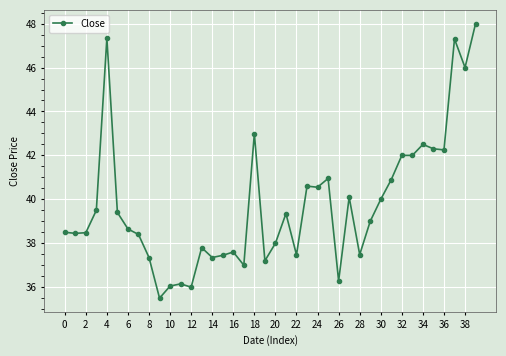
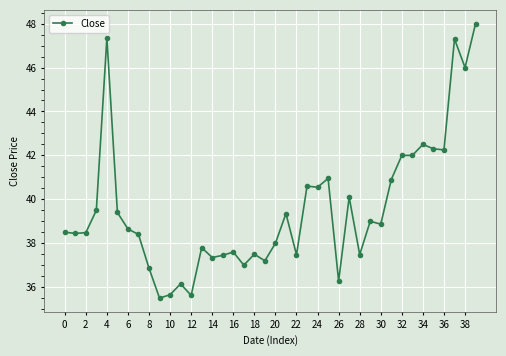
  {
    "0": 38.5,
    "2": 38.5,
    "4": 47.3,
    "6": 38.7,
-   "8": 37.4,
-   "10": 36.1,
-   "12": 36.0,
+   "8": 36.9,
+   "10": 35.7,
+   "12": 35.6,
    "14": 37.4,
    "16": 37.6,
-   "18": 43.0,
+   "18": 37.5,
    "20": 38.0,
    "22": 37.5,
    "24": 40.6,
    "26": 36.3,
    "28": 37.5,
-   "30": 40.0,
+   "30": 38.9,
    "32": 42.0,
    "34": 42.5,
    "36": 42.3,
    "38": 46.0
  }
